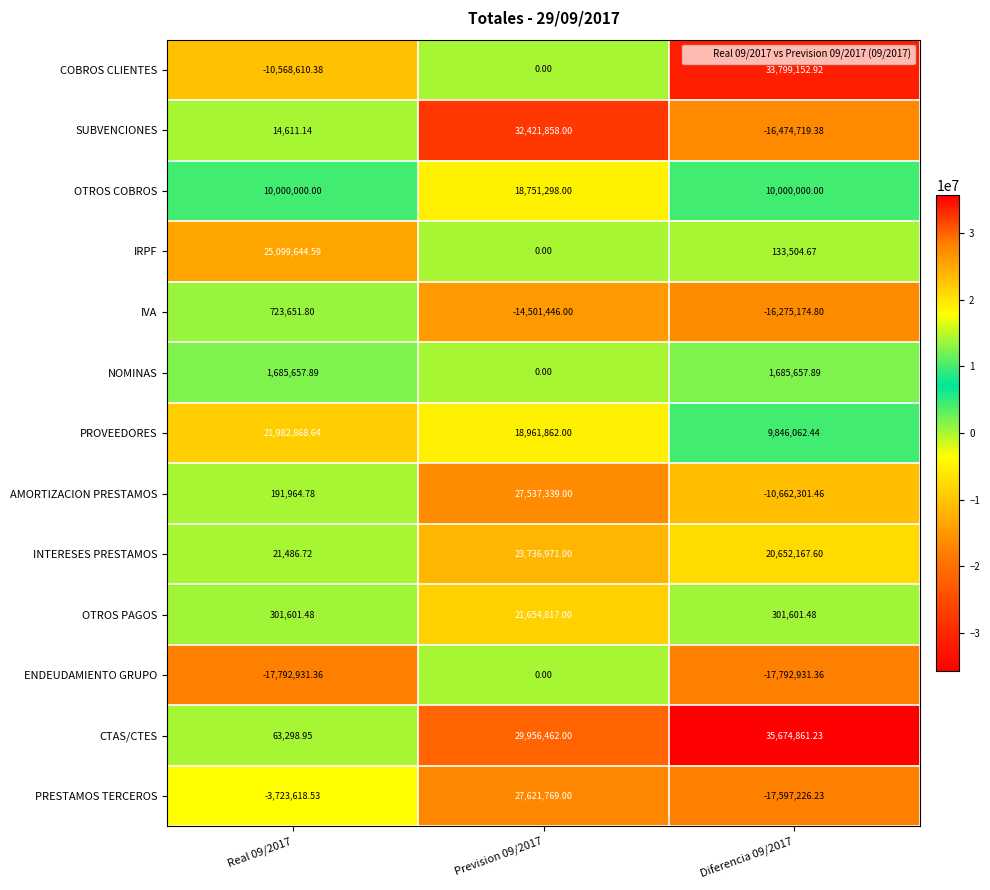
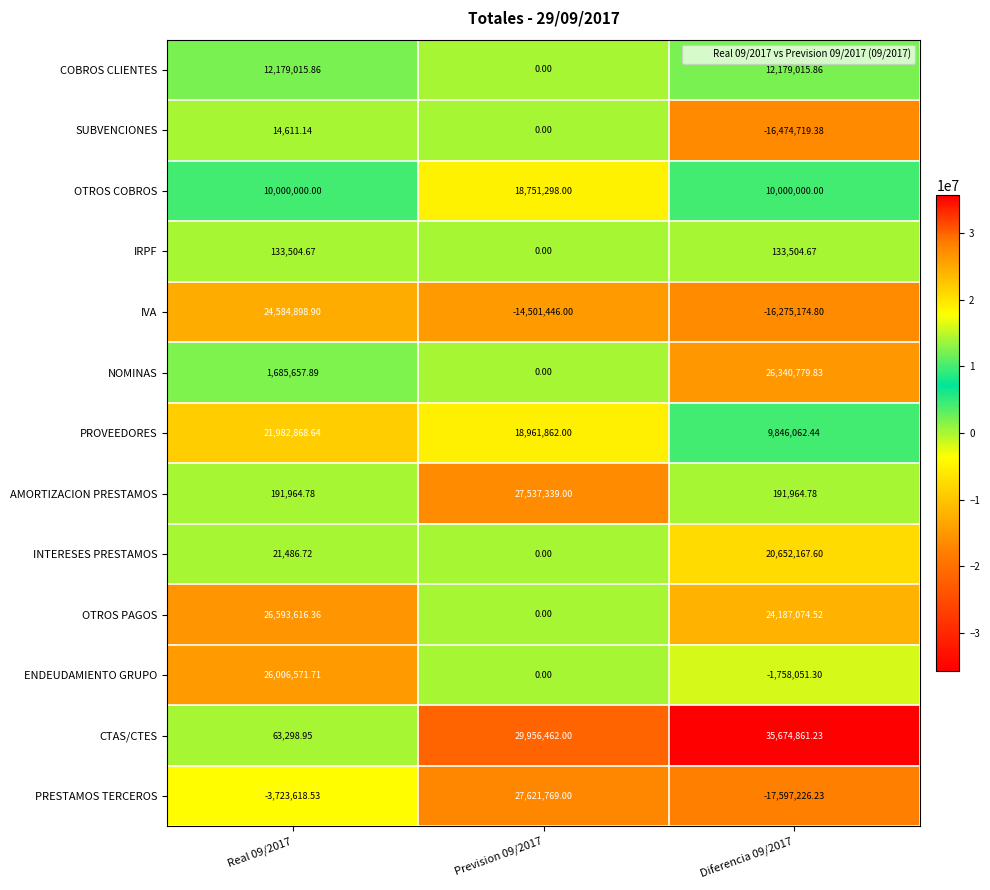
  {
    "COBROS CLIENTES": {
-     "Real 09/2017": "-10,568,610.38",
+     "Real 09/2017": "12,179,015.86",
      "Prevision 09/2017": "0.00",
-     "Diferencia 09/2017": "33,799,152.92"
+     "Diferencia 09/2017": "12,179,015.86"
    },
    "SUBVENCIONES": {
      "Real 09/2017": "14,611.14",
-     "Prevision 09/2017": "32,421,858.00",
+     "Prevision 09/2017": "0.00",
      "Diferencia 09/2017": "-16,474,719.38"
    },
    "OTROS COBROS": {
      "Real 09/2017": "10,000,000.00",
      "Prevision 09/2017": "18,751,298.00",
      "Diferencia 09/2017": "10,000,000.00"
    },
    "IRPF": {
-     "Real 09/2017": "25,099,644.59",
+     "Real 09/2017": "133,504.67",
      "Prevision 09/2017": "0.00",
      "Diferencia 09/2017": "133,504.67"
    },
    "IVA": {
-     "Real 09/2017": "723,651.80",
+     "Real 09/2017": "24,584,898.90",
      "Prevision 09/2017": "-14,501,446.00",
      "Diferencia 09/2017": "-16,275,174.80"
    },
    "NOMINAS": {
      "Real 09/2017": "1,685,657.89",
      "Prevision 09/2017": "0.00",
-     "Diferencia 09/2017": "1,685,657.89"
+     "Diferencia 09/2017": "26,340,779.83"
    },
    "PROVEEDORES": {
      "Real 09/2017": "21,982,868.64",
      "Prevision 09/2017": "18,961,862.00",
      "Diferencia 09/2017": "9,846,062.44"
    },
    "AMORTIZACION PRESTAMOS": {
      "Real 09/2017": "191,964.78",
      "Prevision 09/2017": "27,537,339.00",
-     "Diferencia 09/2017": "-10,662,301.46"
+     "Diferencia 09/2017": "191,964.78"
    },
    "INTERESES PRESTAMOS": {
      "Real 09/2017": "21,486.72",
-     "Prevision 09/2017": "23,736,971.00",
+     "Prevision 09/2017": "0.00",
      "Diferencia 09/2017": "20,652,167.60"
    },
    "OTROS PAGOS": {
-     "Real 09/2017": "301,601.48",
-     "Prevision 09/2017": "21,654,817.00",
-     "Diferencia 09/2017": "301,601.48"
+     "Real 09/2017": "26,593,616.36",
+     "Prevision 09/2017": "0.00",
+     "Diferencia 09/2017": "24,187,074.52"
    },
    "ENDEUDAMIENTO GRUPO": {
-     "Real 09/2017": "-17,792,931.36",
+     "Real 09/2017": "26,006,571.71",
      "Prevision 09/2017": "0.00",
-     "Diferencia 09/2017": "-17,792,931.36"
+     "Diferencia 09/2017": "-1,758,051.30"
    },
    "CTAS/CTES": {
      "Real 09/2017": "63,298.95",
      "Prevision 09/2017": "29,956,462.00",
      "Diferencia 09/2017": "35,674,861.23"
    },
    "PRESTAMOS TERCEROS": {
      "Real 09/2017": "-3,723,618.53",
      "Prevision 09/2017": "27,621,769.00",
      "Diferencia 09/2017": "-17,597,226.23"
    }
  }
